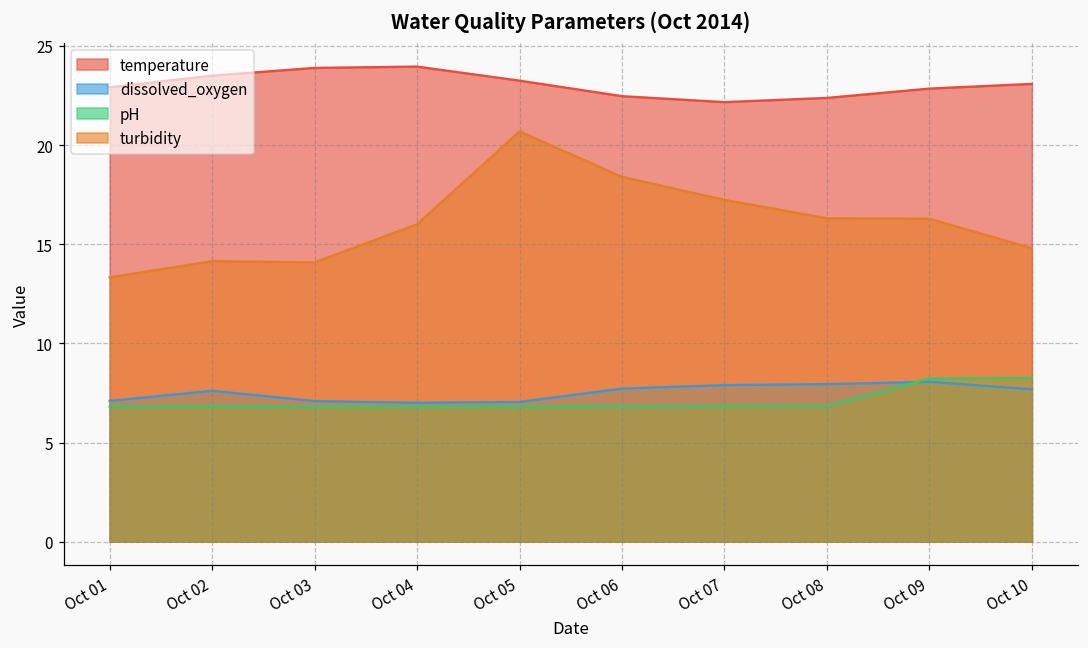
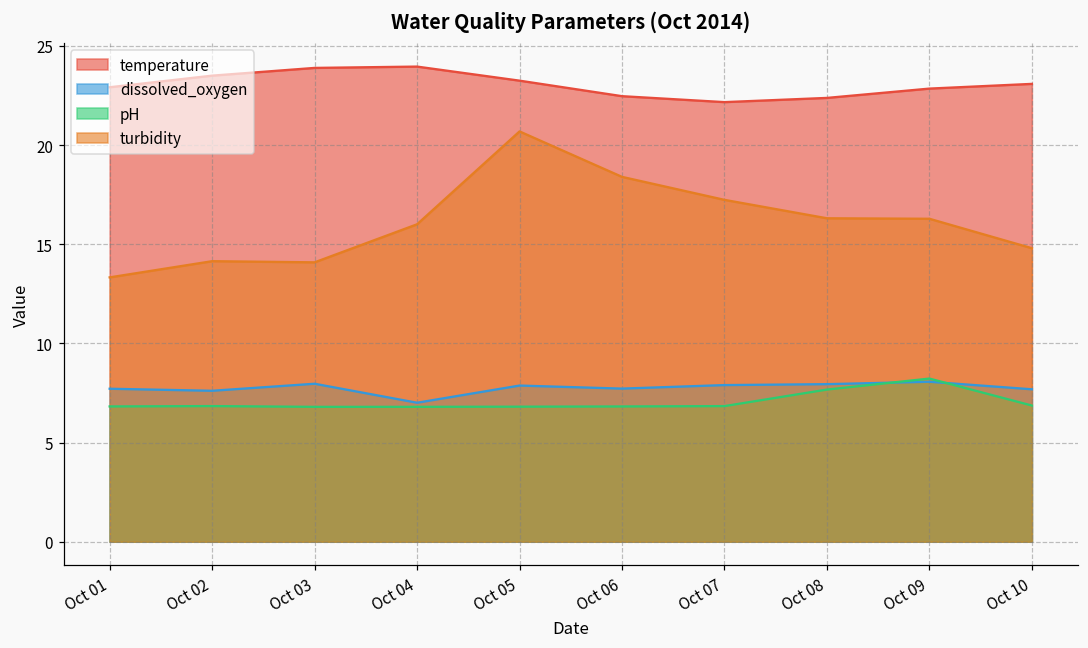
  {
    "dissolved_oxygen": {
-     "Oct 01": 7.1,
+     "Oct 01": 7.7,
      "Oct 02": 7.6,
-     "Oct 03": 7.1,
+     "Oct 03": 8.0,
      "Oct 04": 7.0,
-     "Oct 05": 7.0,
+     "Oct 05": 7.9,
      "Oct 06": 7.7,
      "Oct 07": 7.9,
      "Oct 08": 7.9,
      "Oct 09": 8.1,
      "Oct 10": 7.7
    },
    "pH": {
      "Oct 01": 6.8,
      "Oct 02": 6.8,
      "Oct 03": 6.8,
      "Oct 04": 6.8,
      "Oct 05": 6.8,
      "Oct 06": 6.8,
      "Oct 07": 6.8,
-     "Oct 08": 6.8,
+     "Oct 08": 7.7,
      "Oct 09": 8.2,
-     "Oct 10": 8.3
+     "Oct 10": 6.9
    }
  }
